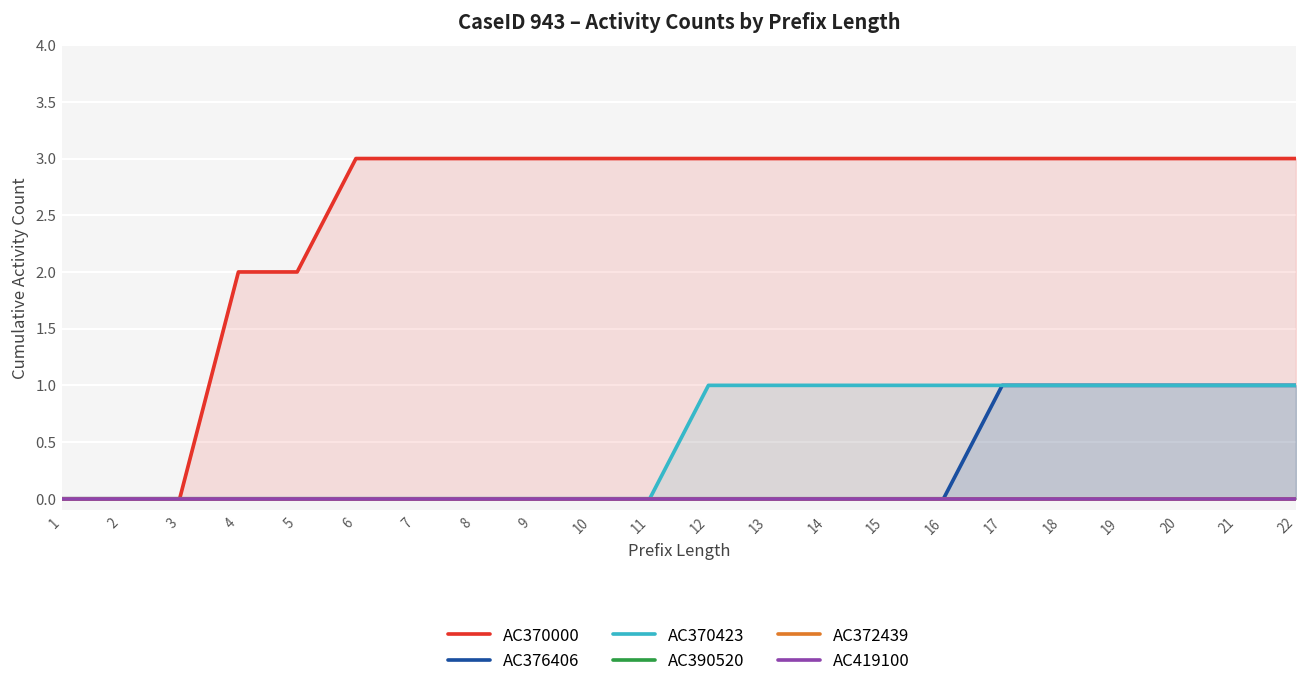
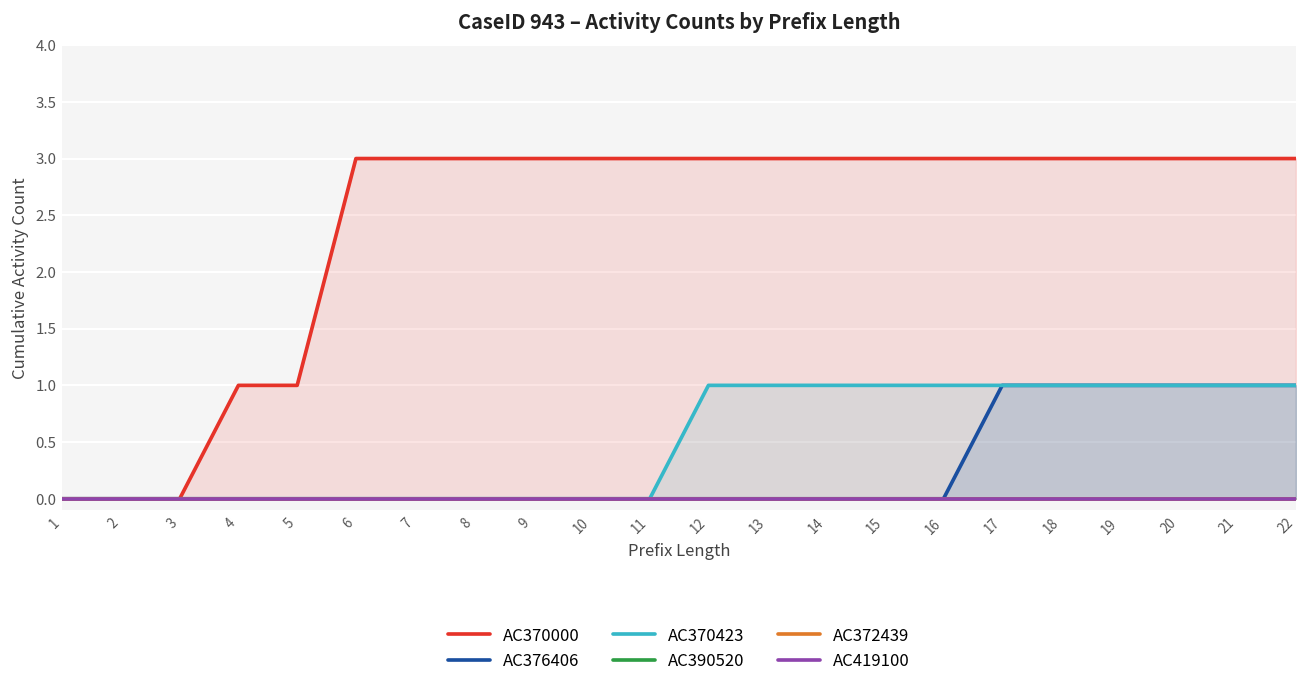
  {
    "AC370000": {
-     "4": 2,
-     "5": 2,
+     "4": 1,
+     "5": 1,
      "6": 3,
      "7": 3,
      "8": 3,
      "9": 3,
      "10": 3,
      "11": 3,
      "12": 3,
      "13": 3,
      "14": 3,
      "15": 3,
      "16": 3,
      "17": 3,
      "18": 3,
      "19": 3,
      "20": 3,
      "21": 3,
      "22": 3
    },
    "AC370423": {
      "12": 1,
      "13": 1,
      "14": 1,
      "15": 1,
      "16": 1
    },
    "AC419100": {
      "17": 0,
      "18": 0,
      "19": 0,
      "20": 0,
      "21": 0,
      "22": 0
    }
  }
